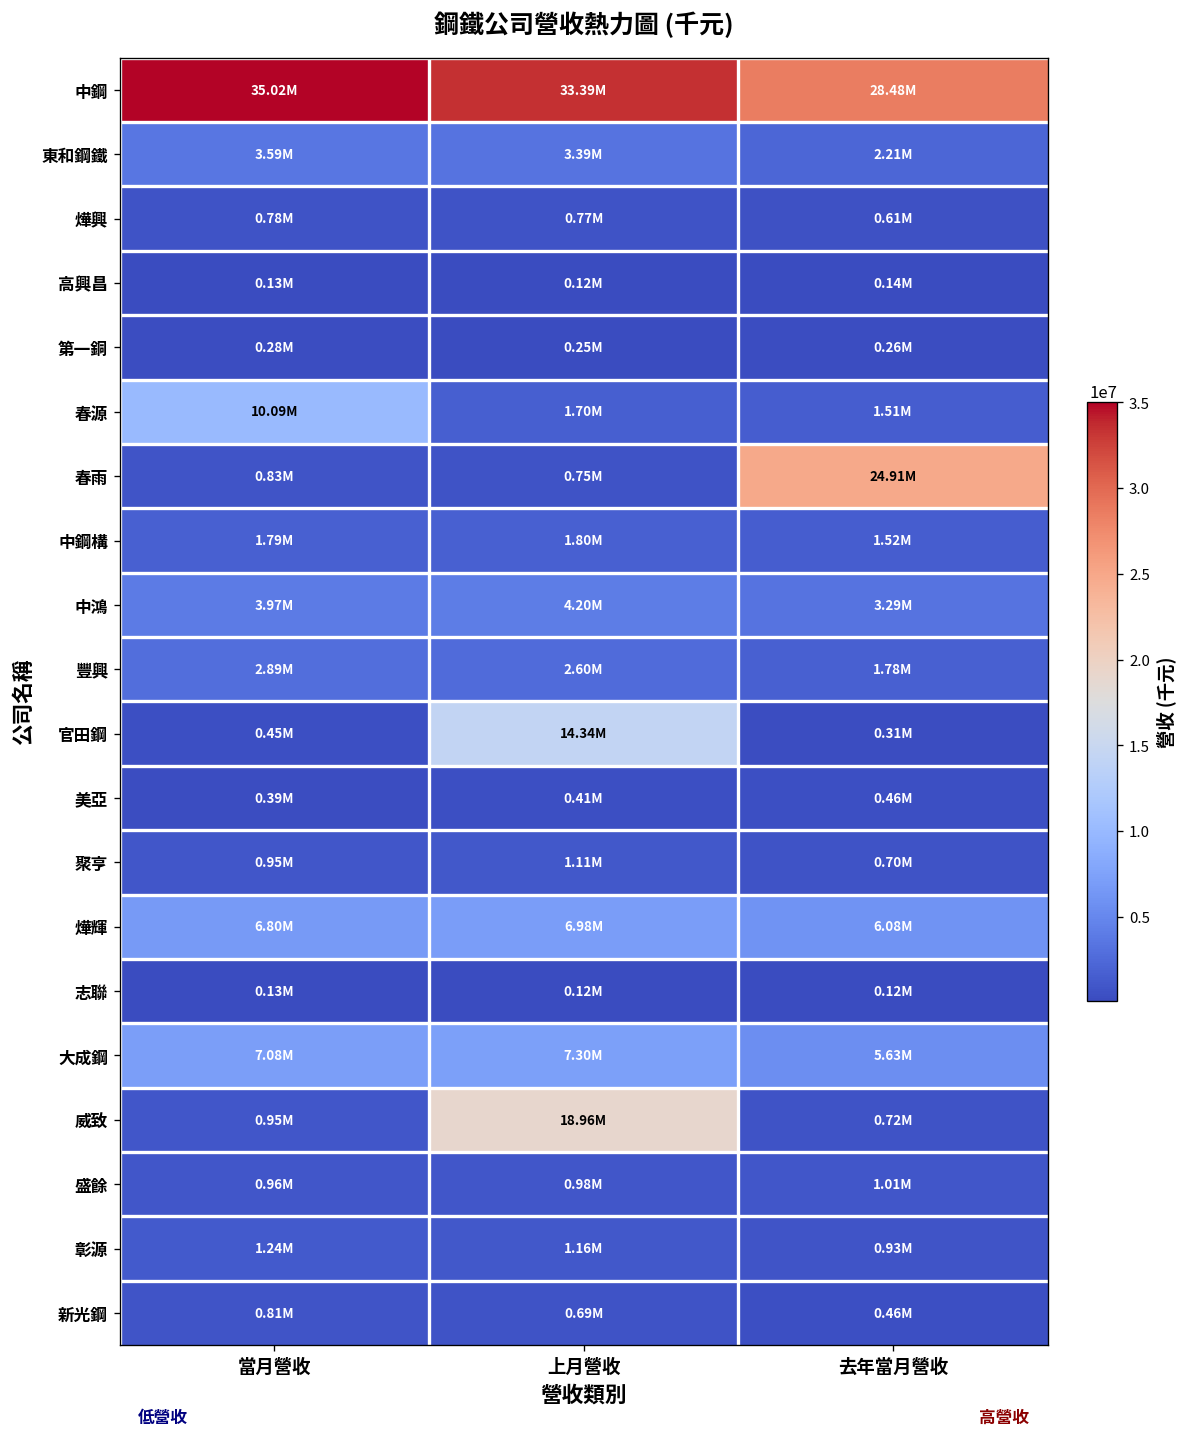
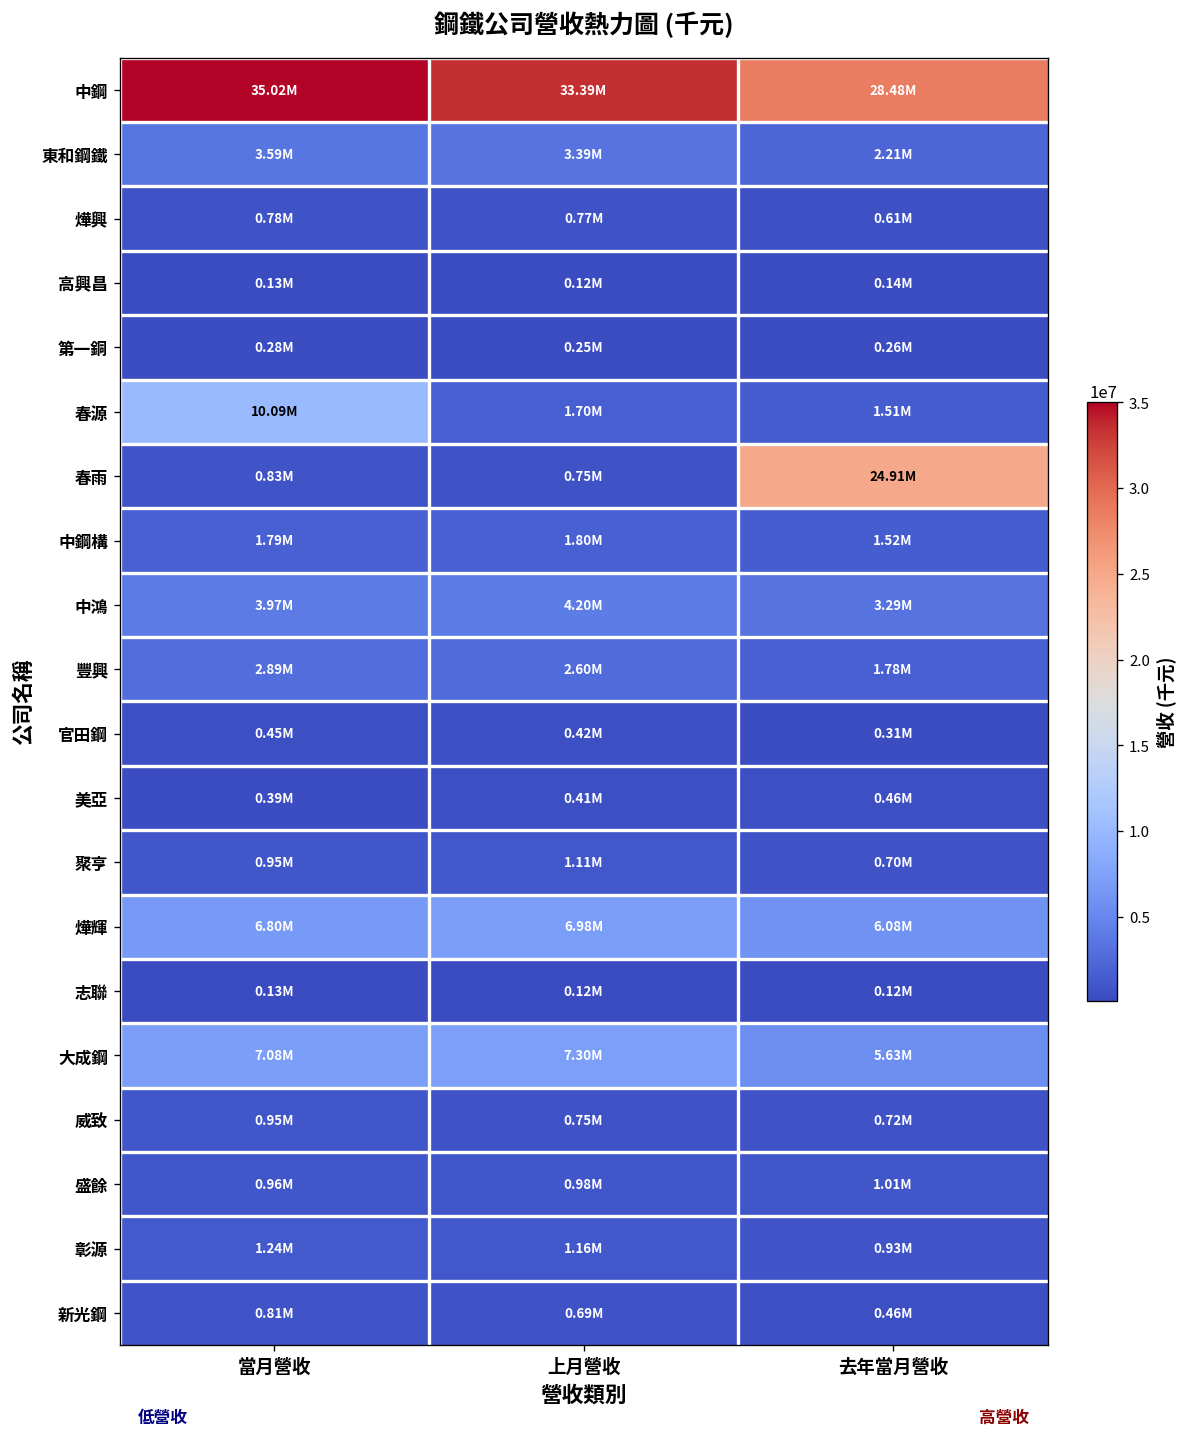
  {
    "中鋼": {
      "當月營收": "35.02M",
      "上月營收": "33.39M",
      "去年當月營收": "28.48M"
    },
    "東和鋼鐵": {
      "當月營收": "3.59M",
      "上月營收": "3.39M",
      "去年當月營收": "2.21M"
    },
    "燁興": {
      "當月營收": "0.78M",
      "上月營收": "0.77M",
      "去年當月營收": "0.61M"
    },
    "高興昌": {
      "當月營收": "0.13M",
      "上月營收": "0.12M",
      "去年當月營收": "0.14M"
    },
    "第一銅": {
      "當月營收": "0.28M",
      "上月營收": "0.25M",
      "去年當月營收": "0.26M"
    },
    "春源": {
      "當月營收": "10.09M",
      "上月營收": "1.70M",
      "去年當月營收": "1.51M"
    },
    "春雨": {
      "當月營收": "0.83M",
      "上月營收": "0.75M",
      "去年當月營收": "24.91M"
    },
    "中鋼構": {
      "當月營收": "1.79M",
      "上月營收": "1.80M",
      "去年當月營收": "1.52M"
    },
    "中鴻": {
      "當月營收": "3.97M",
      "上月營收": "4.20M",
      "去年當月營收": "3.29M"
    },
    "豐興": {
      "當月營收": "2.89M",
      "上月營收": "2.60M",
      "去年當月營收": "1.78M"
    },
    "官田鋼": {
      "當月營收": "0.45M",
-     "上月營收": "14.34M",
+     "上月營收": "0.42M",
      "去年當月營收": "0.31M"
    },
    "美亞": {
      "當月營收": "0.39M",
      "上月營收": "0.41M",
      "去年當月營收": "0.46M"
    },
    "聚亨": {
      "當月營收": "0.95M",
      "上月營收": "1.11M",
      "去年當月營收": "0.70M"
    },
    "燁輝": {
      "當月營收": "6.80M",
      "上月營收": "6.98M",
      "去年當月營收": "6.08M"
    },
    "志聯": {
      "當月營收": "0.13M",
      "上月營收": "0.12M",
      "去年當月營收": "0.12M"
    },
    "大成鋼": {
      "當月營收": "7.08M",
      "上月營收": "7.30M",
      "去年當月營收": "5.63M"
    },
    "威致": {
      "當月營收": "0.95M",
-     "上月營收": "18.96M",
+     "上月營收": "0.75M",
      "去年當月營收": "0.72M"
    },
    "盛餘": {
      "當月營收": "0.96M",
      "上月營收": "0.98M",
      "去年當月營收": "1.01M"
    },
    "彰源": {
      "當月營收": "1.24M",
      "上月營收": "1.16M",
      "去年當月營收": "0.93M"
    },
    "新光鋼": {
      "當月營收": "0.81M",
      "上月營收": "0.69M",
      "去年當月營收": "0.46M"
    }
  }
